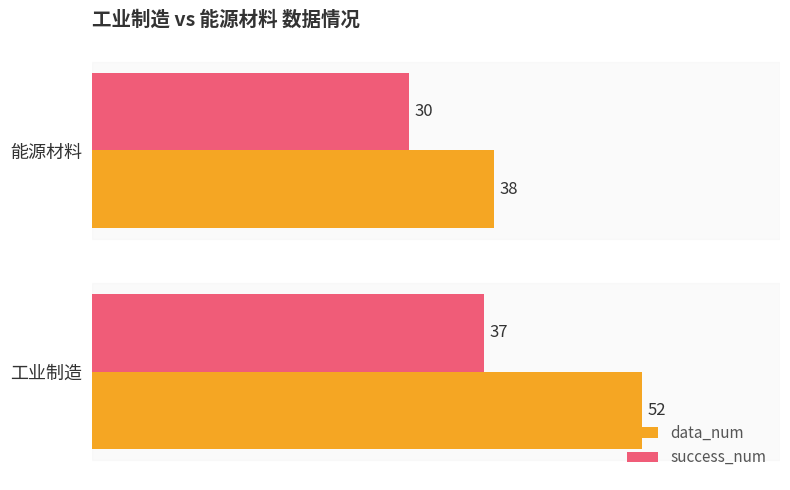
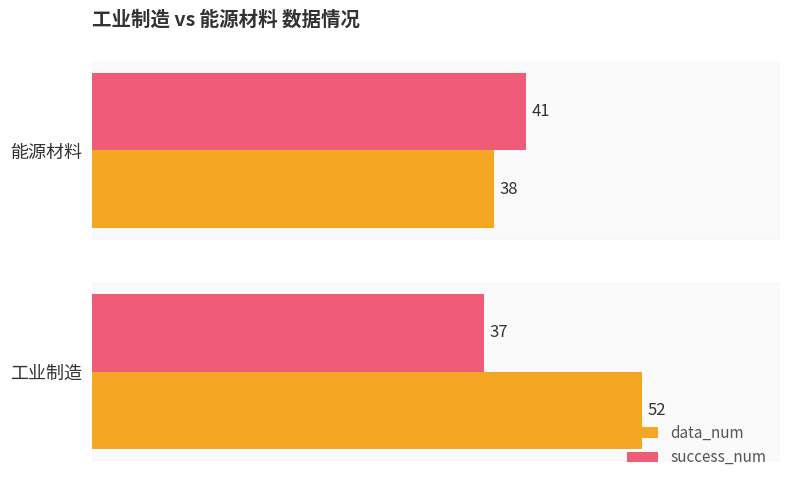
  {
    "data_num": {
      "能源材料": 38,
      "工业制造": 52
    },
    "success_num": {
-     "能源材料": 30,
+     "能源材料": 41,
      "工业制造": 37
    }
  }
